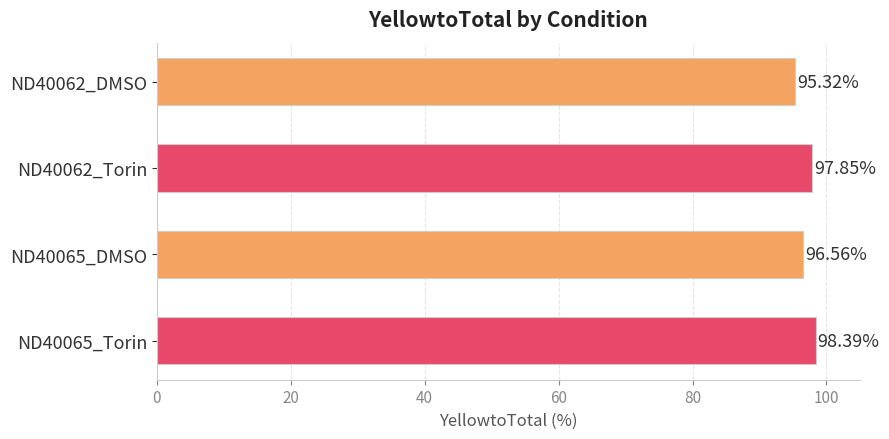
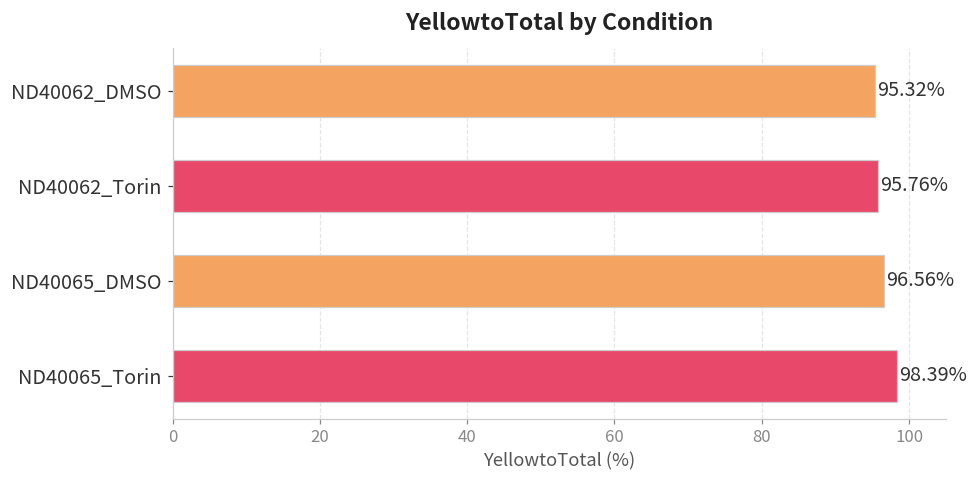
  {
    "ND40062_DMSO": "95.32%",
-   "ND40062_Torin": "97.85%",
+   "ND40062_Torin": "95.76%",
    "ND40065_DMSO": "96.56%",
    "ND40065_Torin": "98.39%"
  }
